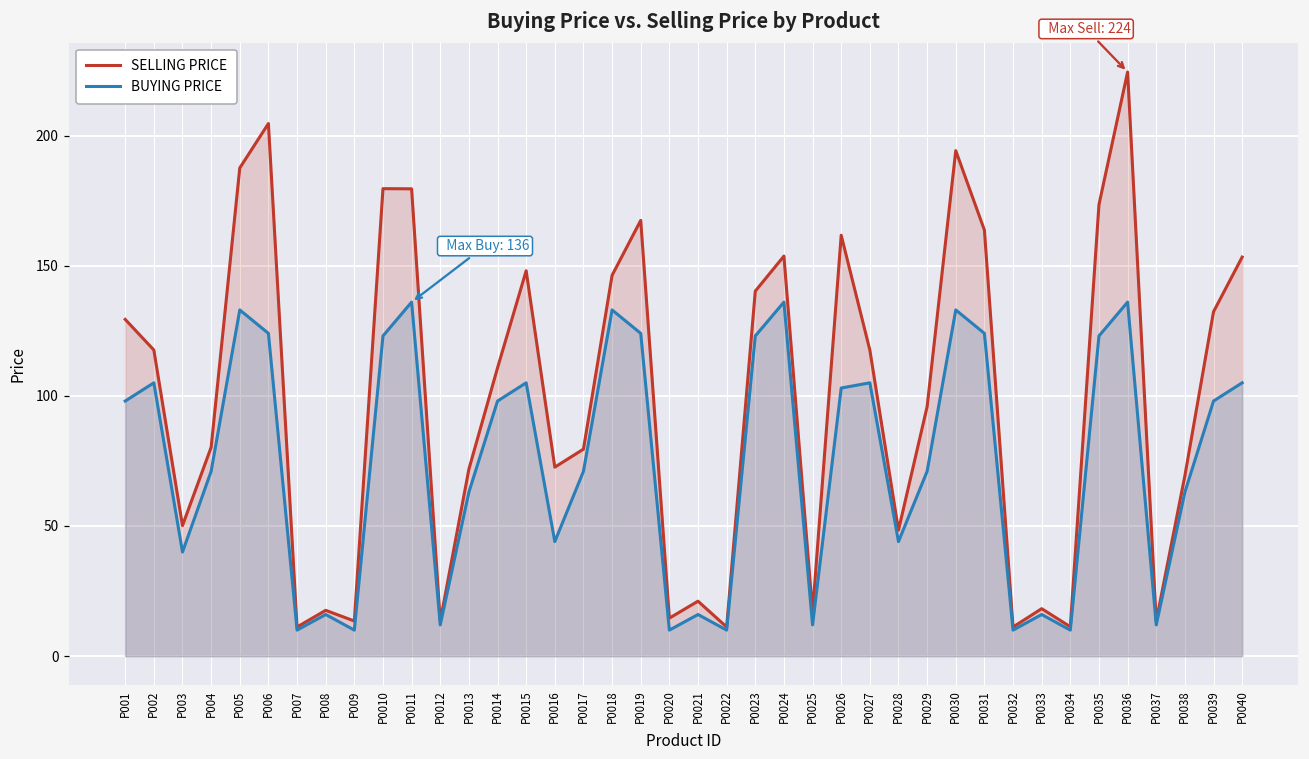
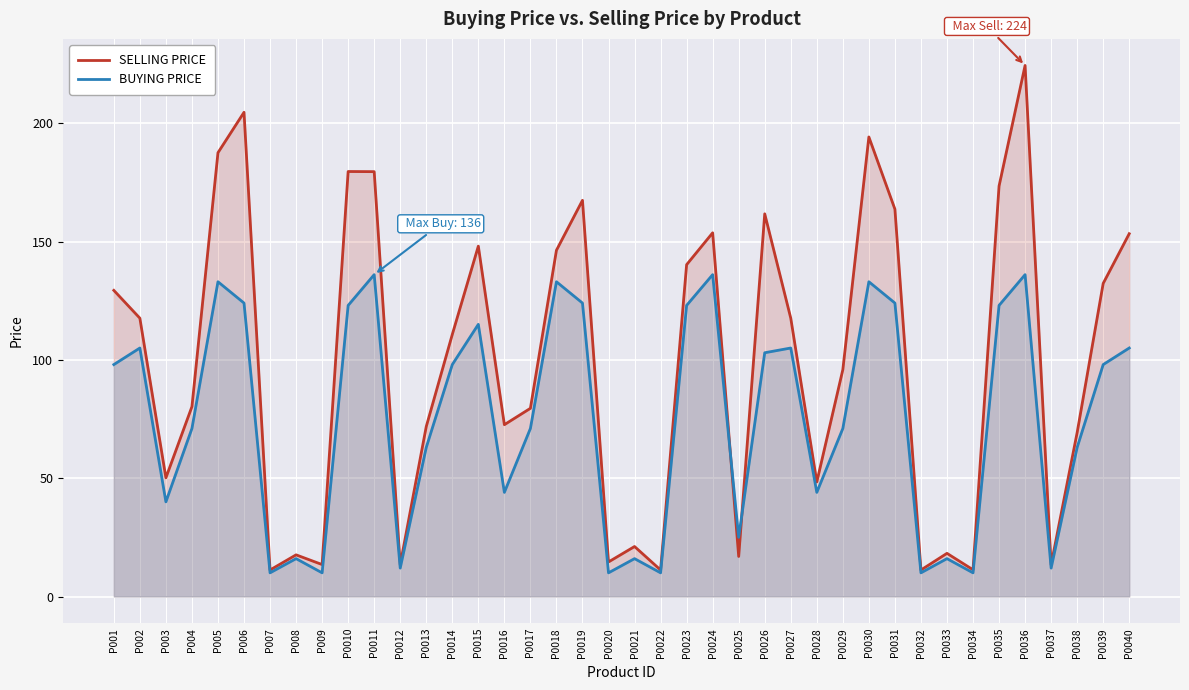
  {
    "SELLING PRICE": {
      "P001": 129,
      "P002": 118,
      "P003": 50,
      "P004": 80,
      "P005": 188,
      "P006": 205,
      "P007": 11,
      "P008": 18,
      "P009": 14,
      "P0010": 180,
      "P0011": 180,
      "P0012": 13,
      "P0013": 72,
      "P0014": 111,
      "P0016": 73,
      "P0017": 80,
      "P0018": 146,
      "P0019": 167,
      "P0020": 15,
      "P0021": 21,
      "P0022": 11,
      "P0023": 140,
      "P0024": 154,
      "P0025": 17,
      "P0026": 162,
      "P0027": 118,
      "P0028": 48,
      "P0029": 96,
      "P0030": 194,
      "P0031": 164,
      "P0032": 11,
      "P0033": 18,
      "P0034": 11,
      "P0035": 173,
      "P0037": 13,
      "P0038": 69,
      "P0039": 132,
      "P0040": 153
    },
    "BUYING PRICE": {
      "P001": 98,
      "P002": 105,
      "P003": 40,
      "P004": 71,
      "P005": 133,
      "P006": 124,
      "P007": 10,
      "P008": 16,
      "P009": 10,
      "P0010": 123,
      "P0011": 136,
      "P0012": 12,
      "P0013": 63,
      "P0014": 98,
-     "P0015": 105,
+     "P0015": 115,
      "P0016": 44,
      "P0017": 71,
      "P0018": 133,
      "P0019": 124,
      "P0020": 10,
      "P0021": 16,
      "P0022": 10,
      "P0023": 123,
      "P0024": 136,
-     "P0025": 12,
+     "P0025": 25,
      "P0026": 103,
      "P0027": 105,
      "P0028": 44,
      "P0029": 71,
      "P0030": 133,
      "P0031": 124,
      "P0032": 10,
      "P0033": 16,
      "P0034": 10,
      "P0035": 123,
      "P0036": 136,
      "P0037": 12,
      "P0038": 63,
      "P0039": 98,
      "P0040": 105
    }
  }
